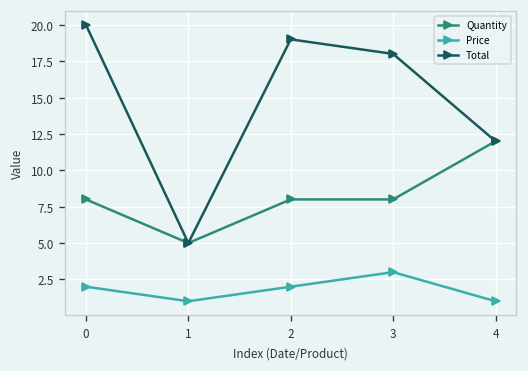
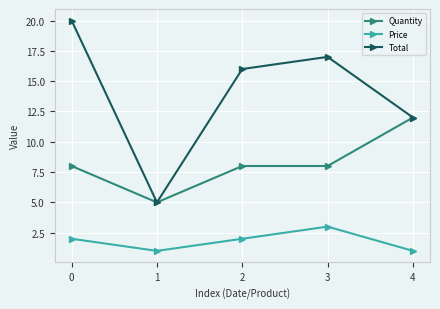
  {
    "Quantity": {
      "0": 8,
      "2": 8,
      "3": 8
    },
    "Price": {
      "0": 2,
      "1": 1,
      "2": 2,
      "3": 3,
      "4": 1
    },
    "Total": {
      "0": 20,
-     "2": 19,
-     "3": 18
+     "2": 16,
+     "3": 17
    }
  }
